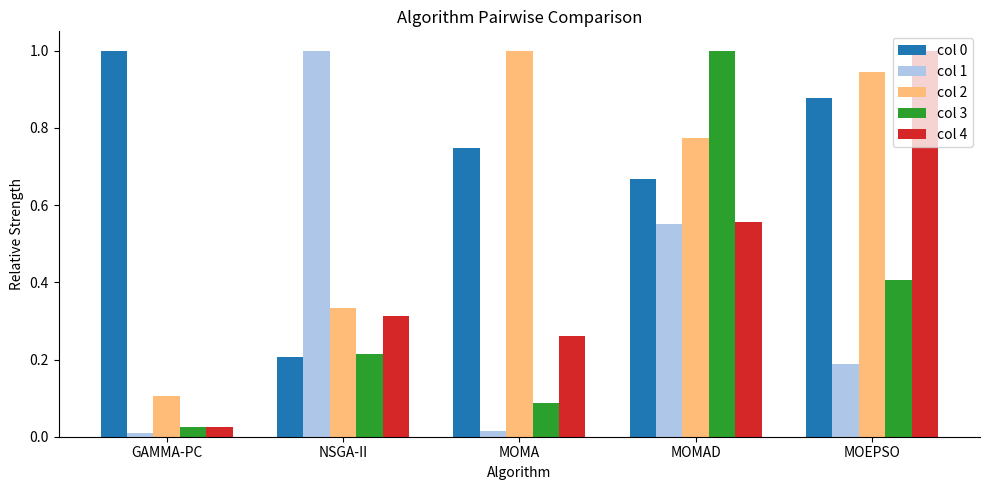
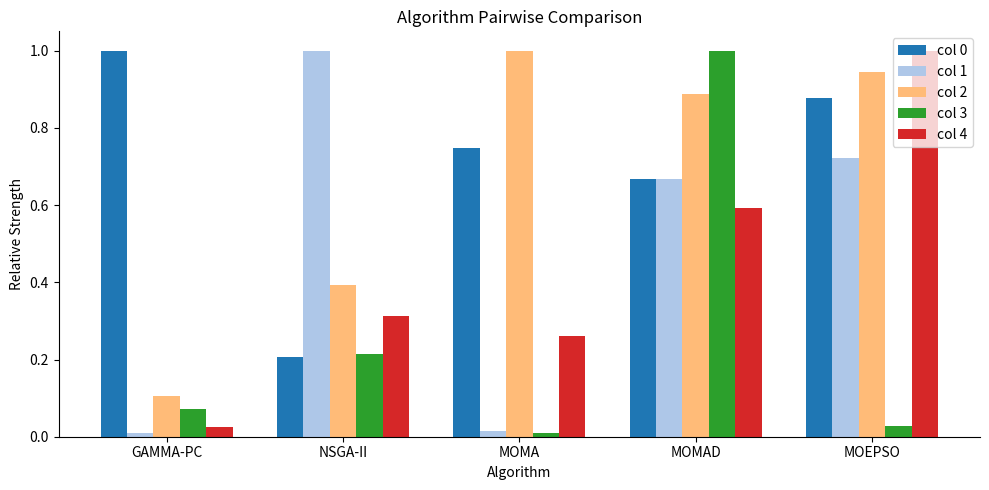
  {
    "col 0": {
      "GAMMA-PC": 1.00,
      "NSGA-II": 0.21,
      "MOMA": 0.75,
      "MOMAD": 0.67,
      "MOEPSO": 0.88
    },
    "col 1": {
      "GAMMA-PC": 0.01,
      "NSGA-II": 1.00,
      "MOMA": 0.01,
-     "MOMAD": 0.55,
-     "MOEPSO": 0.19
+     "MOMAD": 0.67,
+     "MOEPSO": 0.72
    },
    "col 2": {
      "GAMMA-PC": 0.10,
-     "NSGA-II": 0.33,
+     "NSGA-II": 0.39,
      "MOMA": 1.00,
-     "MOMAD": 0.77,
+     "MOMAD": 0.89,
      "MOEPSO": 0.95
    },
    "col 3": {
-     "GAMMA-PC": 0.02,
+     "GAMMA-PC": 0.07,
      "NSGA-II": 0.22,
-     "MOMA": 0.09,
+     "MOMA": 0.01,
      "MOMAD": 1.00,
-     "MOEPSO": 0.40
+     "MOEPSO": 0.03
    },
    "col 4": {
      "GAMMA-PC": 0.02,
      "NSGA-II": 0.31,
      "MOMA": 0.26,
-     "MOMAD": 0.56
+     "MOMAD": 0.59
    }
  }
